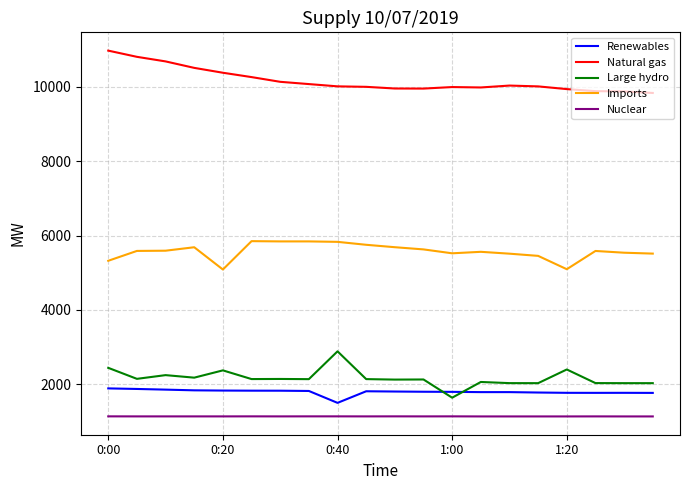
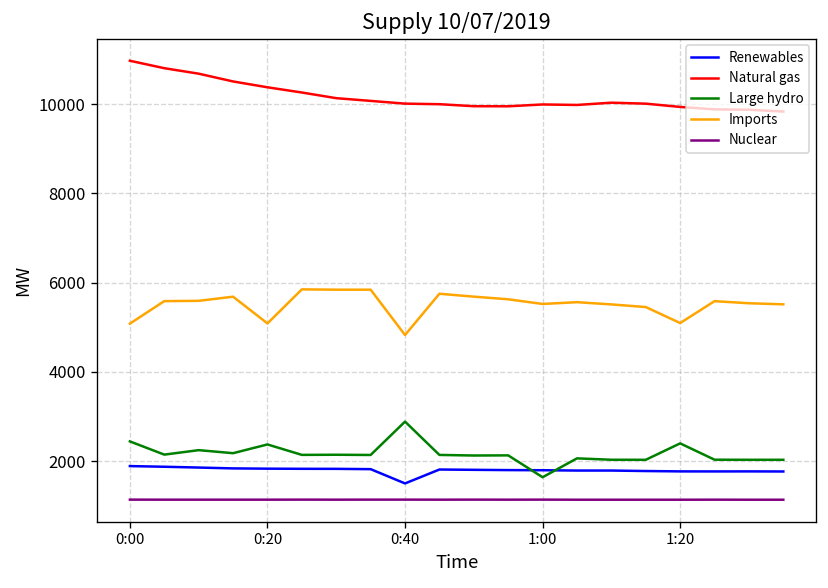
  {
    "Renewables": {
      "0:00": 1900,
      "0:20": 1800,
      "0:40": 1500,
      "1:00": 1800,
      "1:20": 1800
    },
    "Natural gas": {
      "0:00": 11000,
      "0:20": 10400,
      "0:40": 10000,
      "1:00": 10000,
      "1:20": 9900
    },
    "Large hydro": {
      "0:00": 2400,
      "0:20": 2400,
      "0:40": 2900,
      "1:00": 1600,
      "1:20": 2400
    },
    "Imports": {
-     "0:00": 5300,
+     "0:00": 5100,
      "0:20": 5100,
-     "0:40": 5800,
+     "0:40": 4800,
      "1:00": 5500,
      "1:20": 5100
    },
    "Nuclear": {
      "0:00": 1100,
      "0:20": 1100,
      "0:40": 1100,
      "1:00": 1100,
      "1:20": 1100
    }
  }
